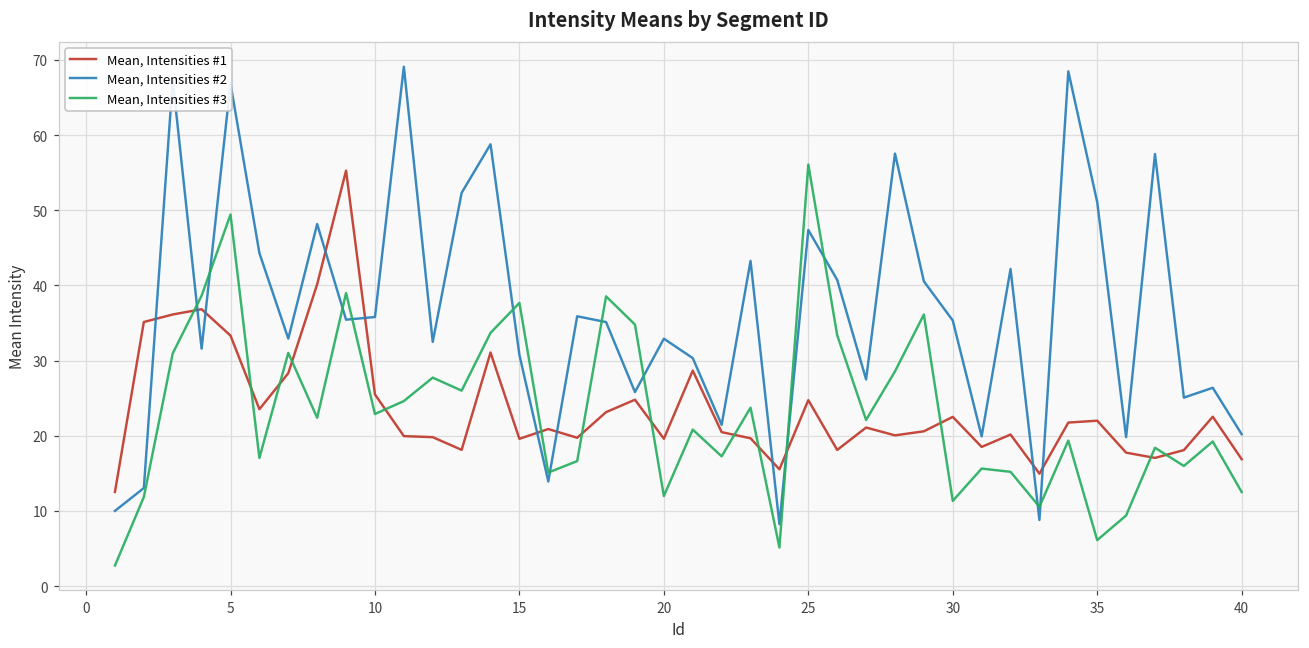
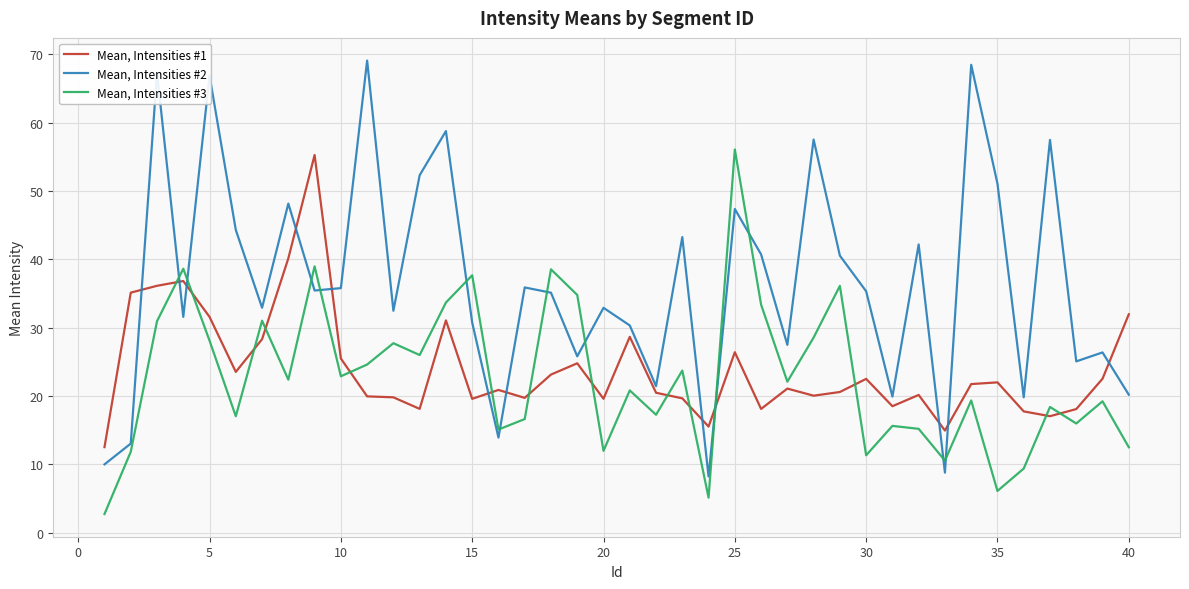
  {
    "Mean, Intensities #1": {
-     "5": 33,
+     "5": 32,
      "10": 26,
      "15": 20,
      "20": 20,
-     "25": 25,
+     "25": 26,
      "30": 23,
      "35": 22,
-     "40": 17
+     "40": 32
    },
    "Mean, Intensities #2": {
      "10": 36,
      "15": 31,
      "20": 33,
      "25": 47,
      "30": 35,
      "35": 51,
      "40": 20
    },
    "Mean, Intensities #3": {
-     "5": 49,
+     "5": 28,
      "10": 23,
      "15": 38,
      "20": 12,
      "25": 56,
      "30": 11,
      "35": 6,
      "40": 13
    }
  }
